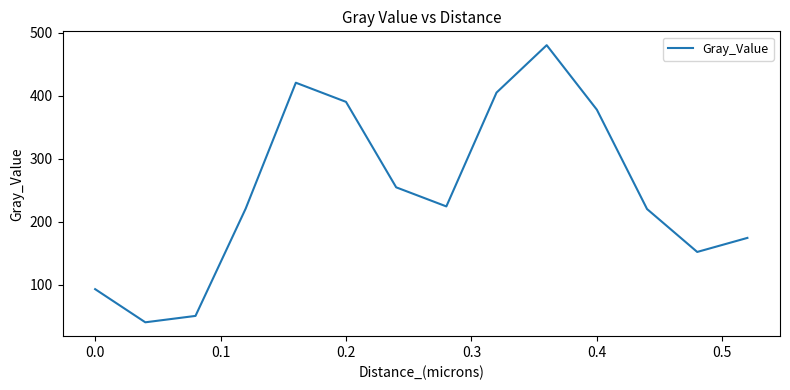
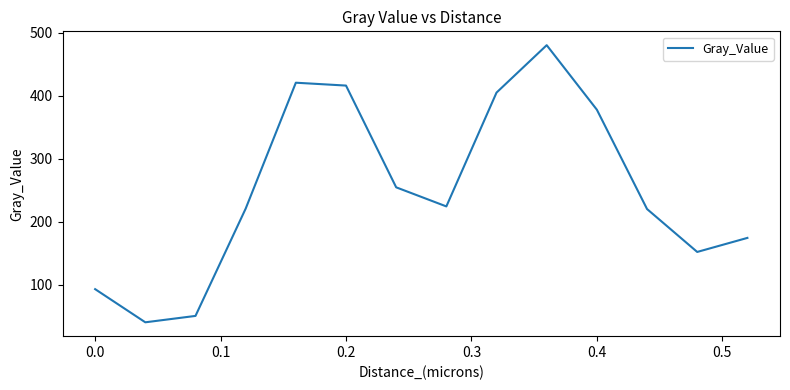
  {
    "0.0": 90,
-   "0.2": 390,
+   "0.2": 420,
    "0.4": 380
  }
